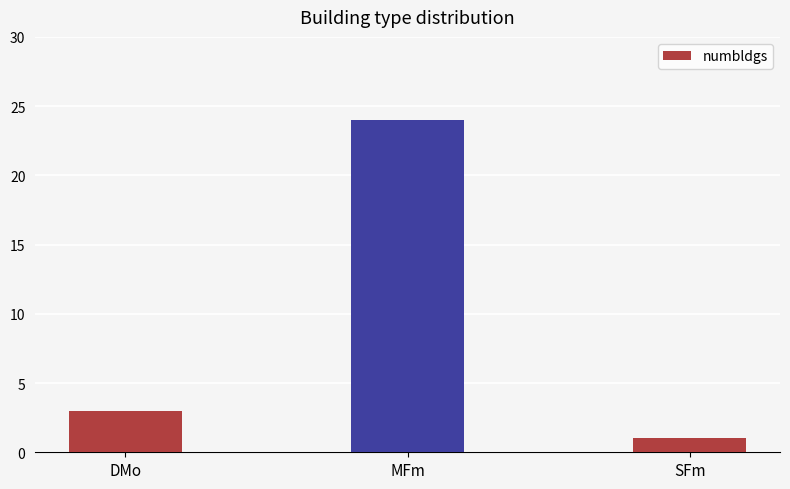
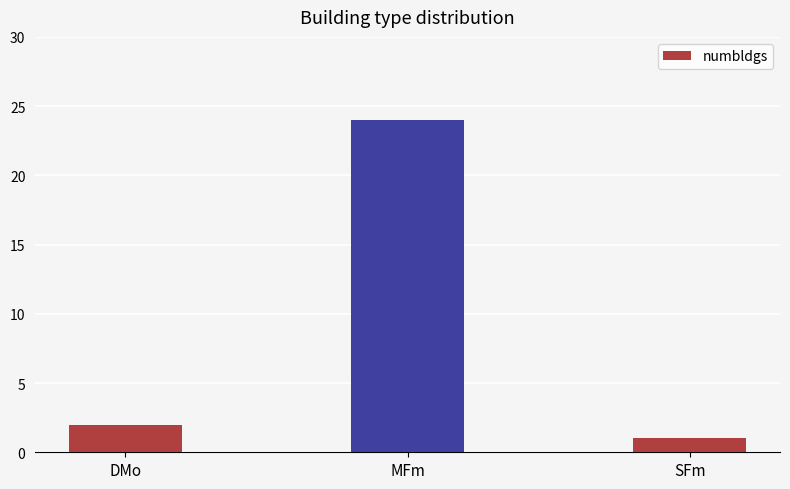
  {
-   "DMo": 3,
+   "DMo": 2,
    "MFm": 24,
    "SFm": 1
  }
